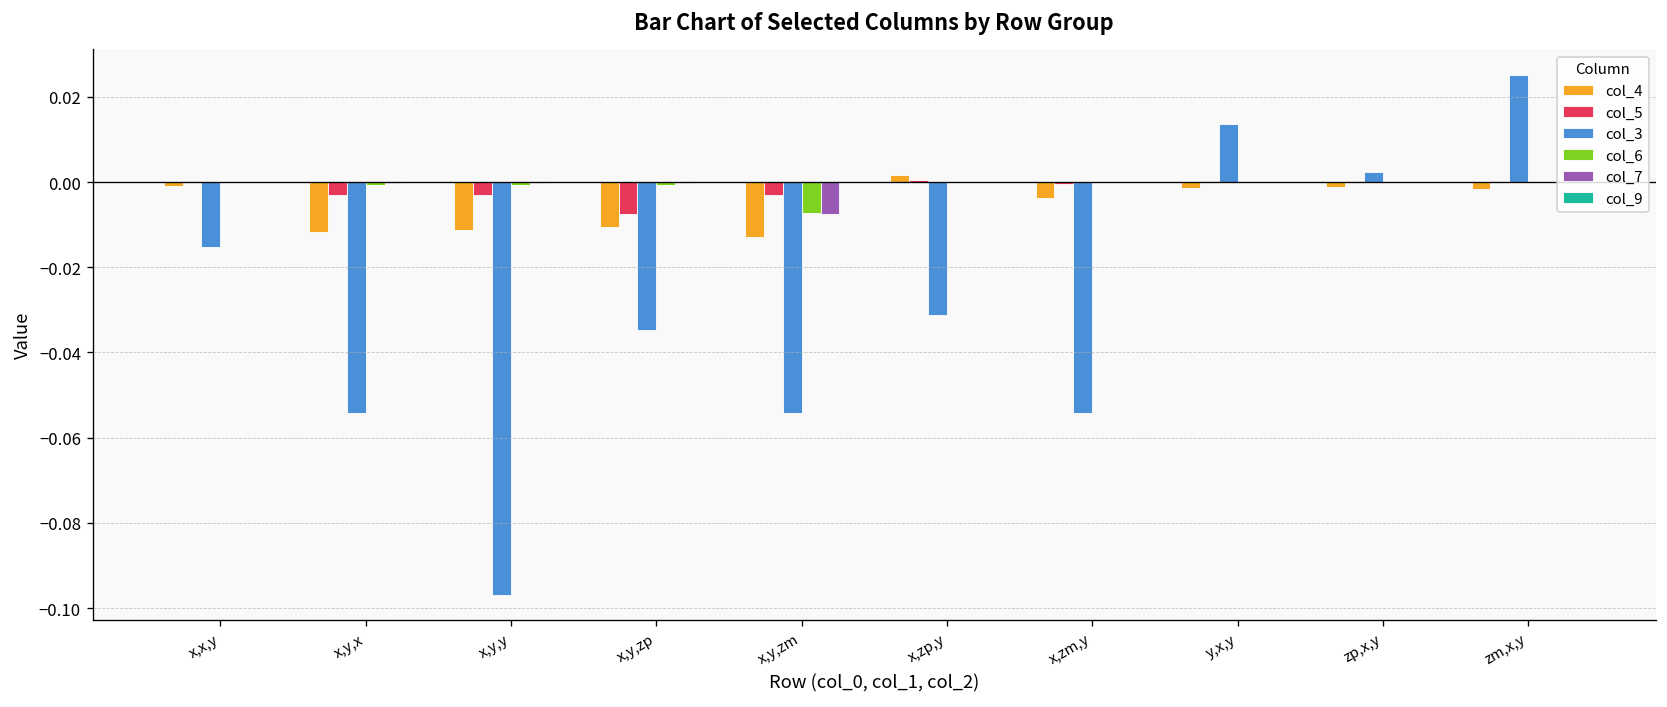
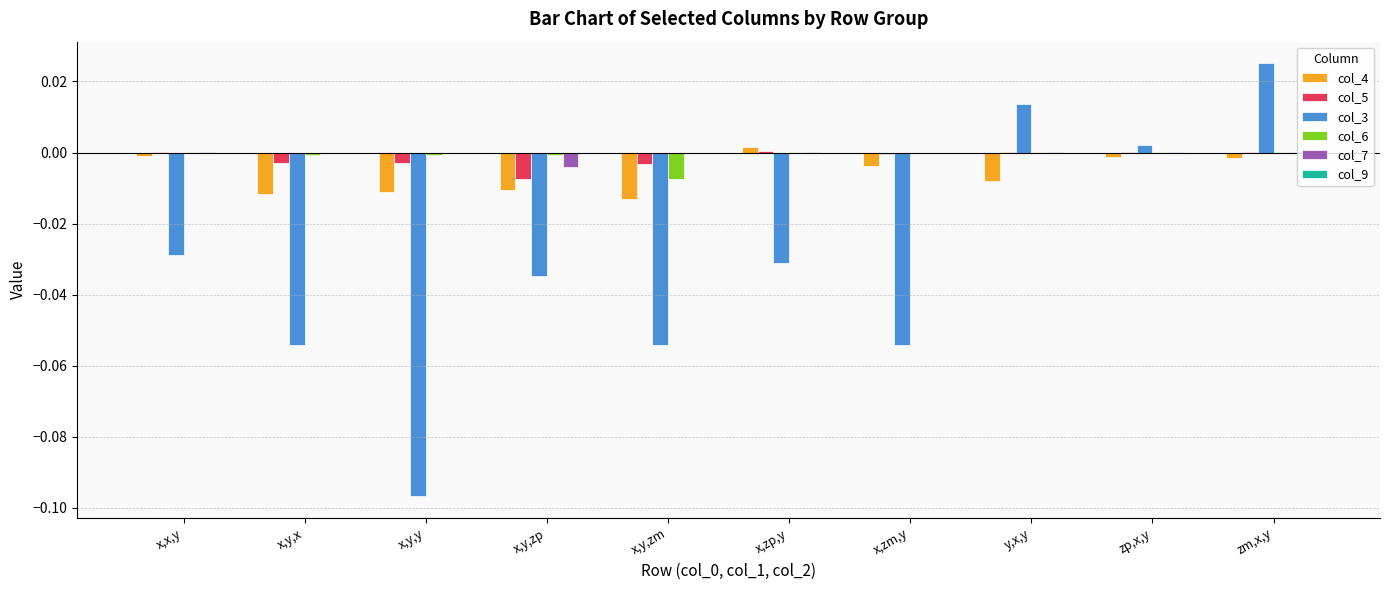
  {
    "col_4": {
      "x,x,y": -0.001,
      "x,y,x": -0.012,
      "x,y,y": -0.011,
      "x,y,zp": -0.010,
      "x,y,zm": -0.013,
      "x,zp,y": 0.002,
      "x,zm,y": -0.004,
-     "y,x,y": -0.001,
+     "y,x,y": -0.008,
      "zp,x,y": -0.001,
      "zm,x,y": -0.002
    },
    "col_5": {
      "x,y,x": -0.003,
      "x,y,y": -0.003,
      "x,y,zp": -0.008,
      "x,y,zm": -0.003
    },
    "col_3": {
-     "x,x,y": -0.015,
+     "x,x,y": -0.029,
      "x,y,x": -0.054,
      "x,y,y": -0.097,
      "x,y,zp": -0.035,
      "x,y,zm": -0.054,
      "x,zp,y": -0.031,
      "x,zm,y": -0.054,
      "y,x,y": 0.014,
      "zp,x,y": 0.002,
      "zm,x,y": 0.025
    },
    "col_6": {
      "x,y,x": -0.001,
      "x,y,y": -0.001,
      "x,y,zp": -0.001,
      "x,y,zm": -0.007
    },
    "col_7": {
-     "x,y,zp": 0.000,
-     "x,y,zm": -0.008
+     "x,y,zp": -0.004,
+     "x,y,zm": 0.000
    },
    "col_9": {
      "x,x,y": 0.000,
      "x,zp,y": 0.000,
      "x,zm,y": 0.000,
      "y,x,y": 0.000,
      "zp,x,y": 0.000
    }
  }
